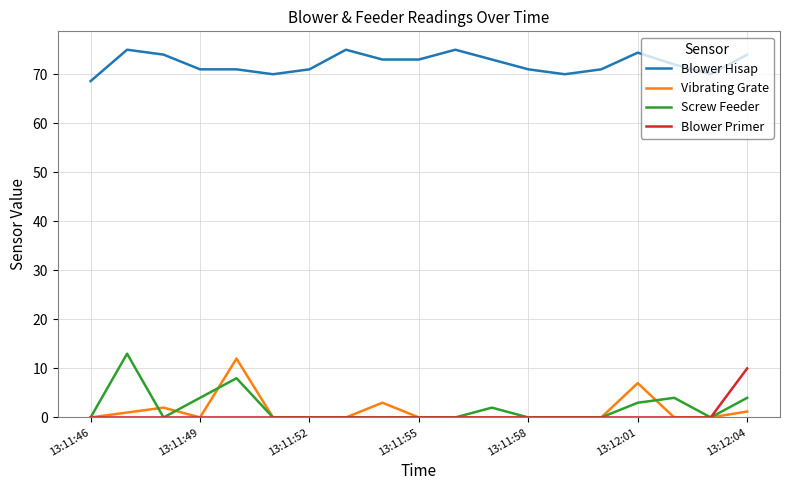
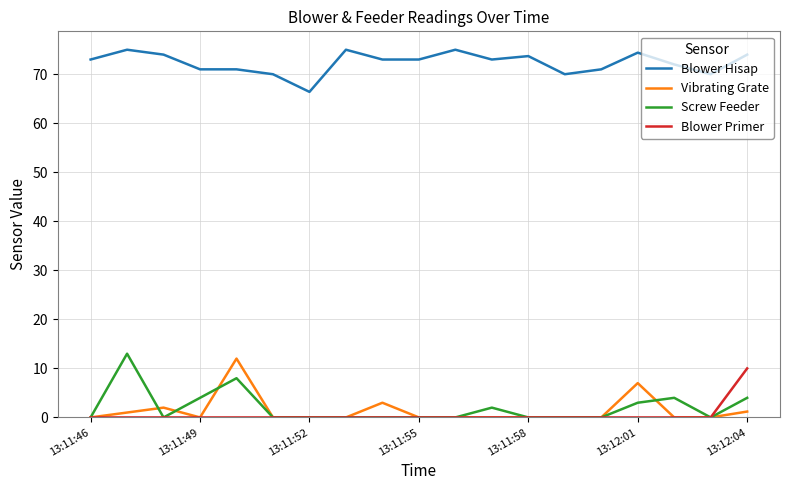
  {
    "Blower Hisap": {
-     "13:11:46": 69,
+     "13:11:46": 73,
      "13:11:49": 71,
-     "13:11:52": 71,
+     "13:11:52": 66,
      "13:11:55": 73,
-     "13:11:58": 71,
+     "13:11:58": 74,
      "13:12:01": 74
    },
    "Vibrating Grate": {
      "13:12:01": 7,
      "13:12:04": 1
    },
    "Screw Feeder": {
      "13:11:49": 4,
      "13:12:01": 3,
      "13:12:04": 4
    },
    "Blower Primer": {
      "13:12:01": 0,
      "13:12:04": 10
    }
  }
